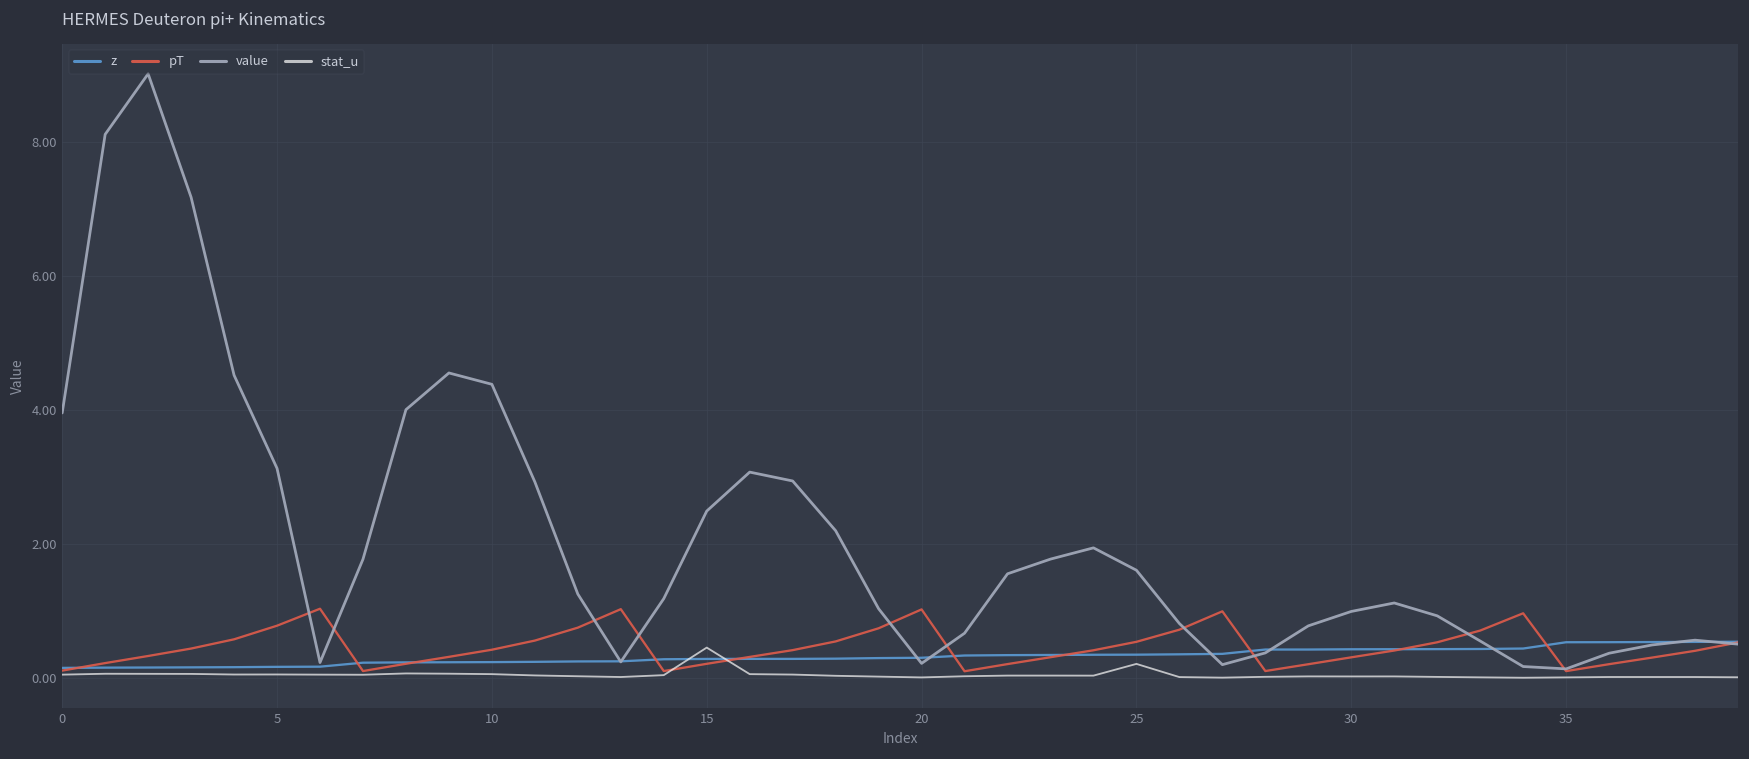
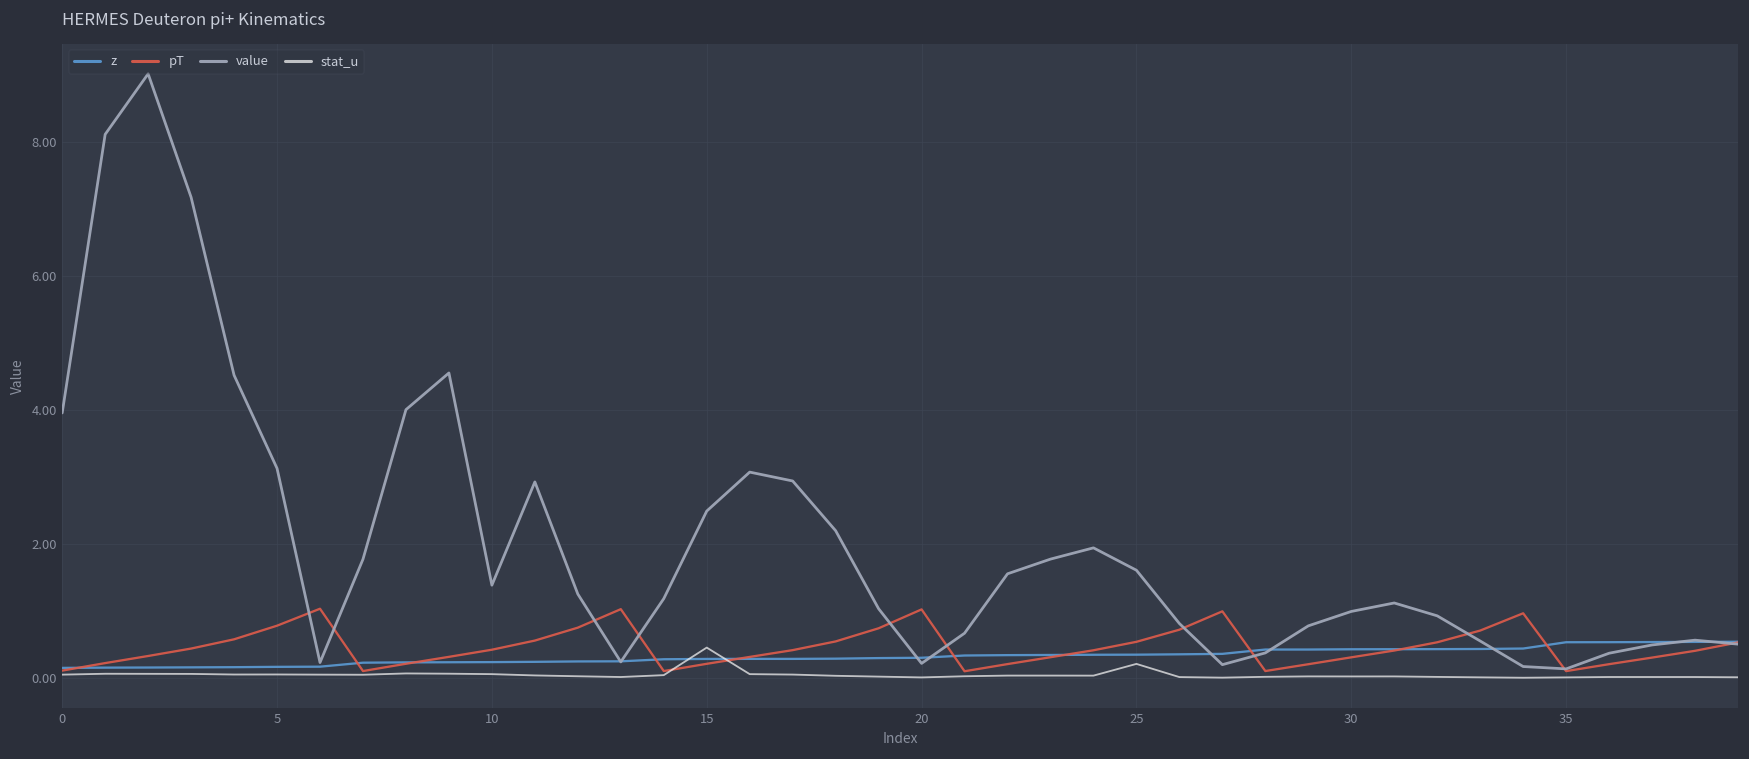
  {
    "z": {
      "5": 0.2,
      "10": 0.2,
      "15": 0.3,
      "20": 0.3,
      "25": 0.3,
      "30": 0.4,
      "35": 0.5
    },
    "pT": {
      "5": 0.8,
      "10": 0.4,
      "15": 0.2,
      "20": 1.0,
      "25": 0.5,
      "30": 0.3
    },
    "value": {
      "0": 4.0,
      "5": 3.1,
-     "10": 4.4,
+     "10": 1.4,
      "15": 2.5,
      "20": 0.2,
      "25": 1.6,
      "30": 1.0
    },
    "stat_u": {
      "0": 0.1,
      "5": 0.1,
      "10": 0.1,
      "15": 0.5,
      "20": 0.0,
      "25": 0.2,
      "30": 0.0,
      "35": 0.0
    }
  }
